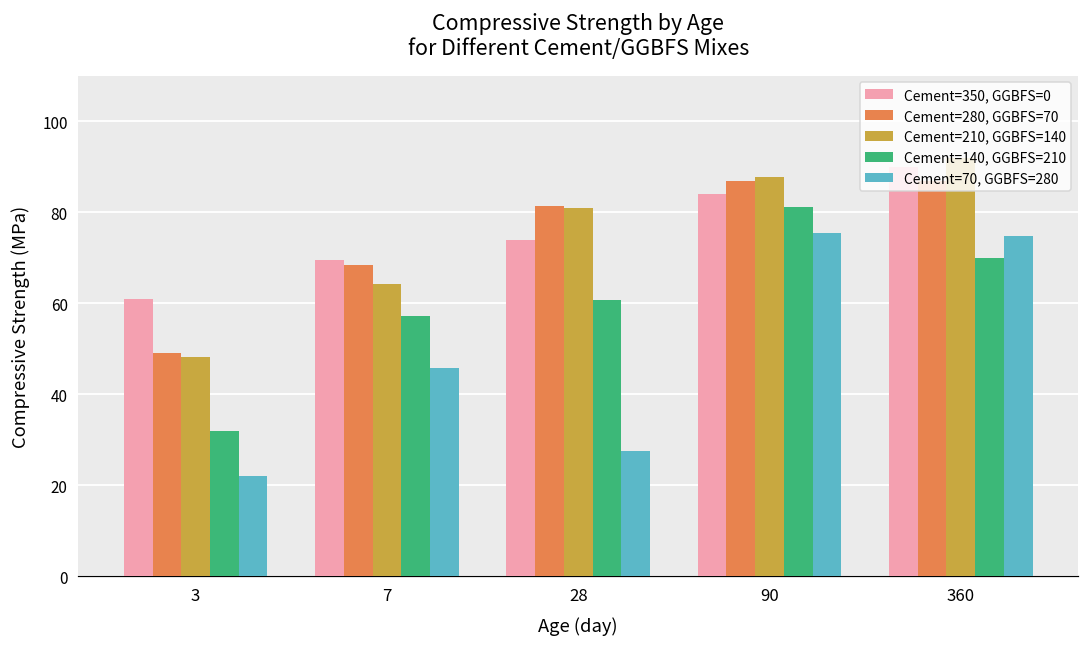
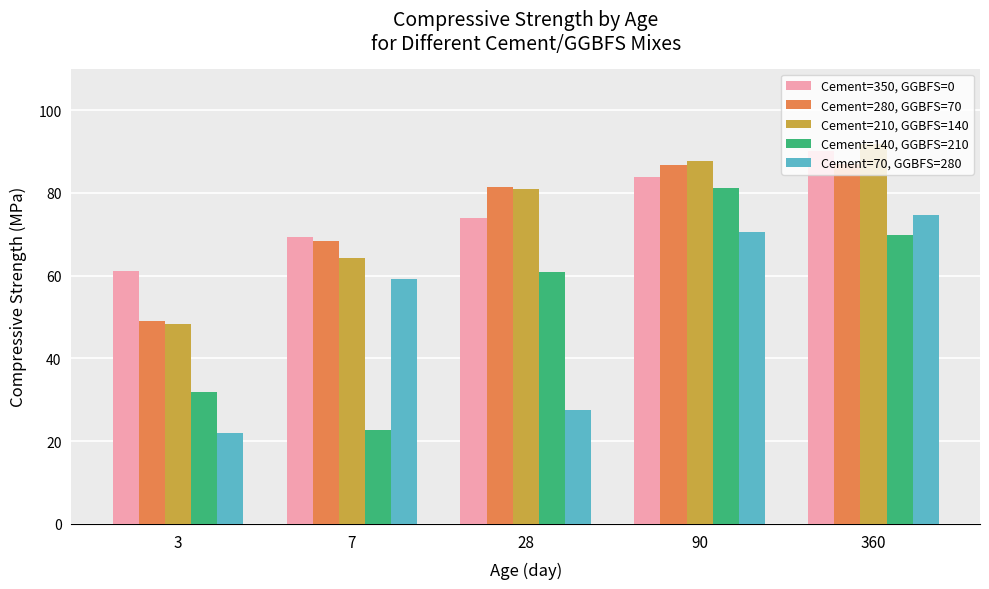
  {
    "Cement=350, GGBFS=0": {
      "3": 61,
      "7": 69,
      "28": 74,
      "90": 84
    },
    "Cement=140, GGBFS=210": {
      "3": 32,
-     "7": 57,
+     "7": 23,
      "28": 61,
      "90": 81,
      "360": 70
    },
    "Cement=70, GGBFS=280": {
      "3": 22,
-     "7": 46,
+     "7": 59,
      "28": 28,
-     "90": 76,
+     "90": 71,
      "360": 75
    }
  }
